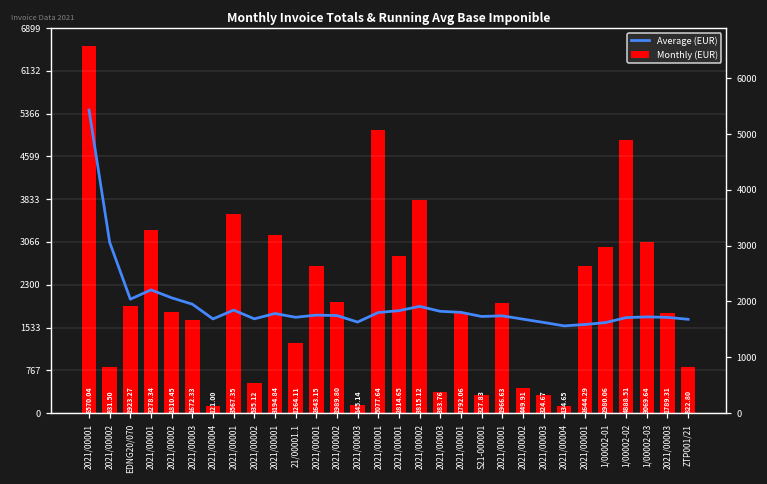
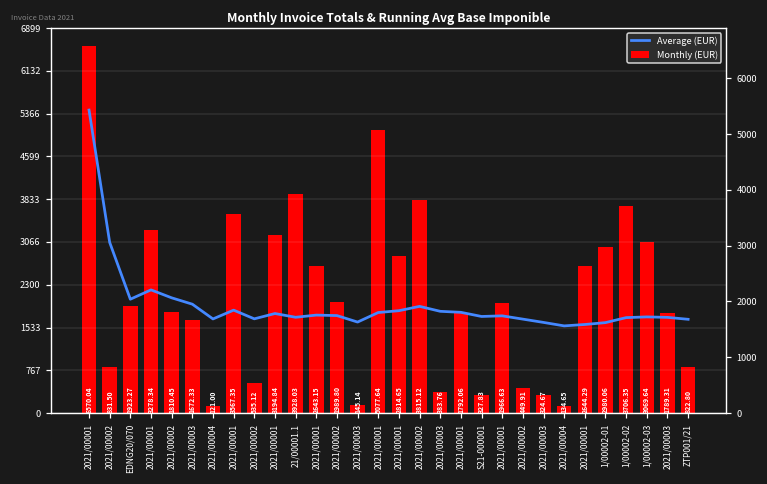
  {
    "Average (EUR)": {
      "EDNG20/070": 2000,
      "21/00001.1": 1700,
      "S21-000001": 1700,
      "1/00002-01": 1600,
      "1/00002-02": 1700,
      "1/00002-03": 1700,
      "ZTP001/21": 1700
    },
    "Monthly (EUR)": {
      "EDNG20/070": 1923.27,
-     "21/00001.1": 1264.11,
+     "21/00001.1": 3928.03,
      "S21-000001": 327.83,
      "1/00002-01": 2980.06,
-     "1/00002-02": 4888.51,
+     "1/00002-02": 3706.35,
      "1/00002-03": 3069.64,
      "ZTP001/21": 822.80
    }
  }
